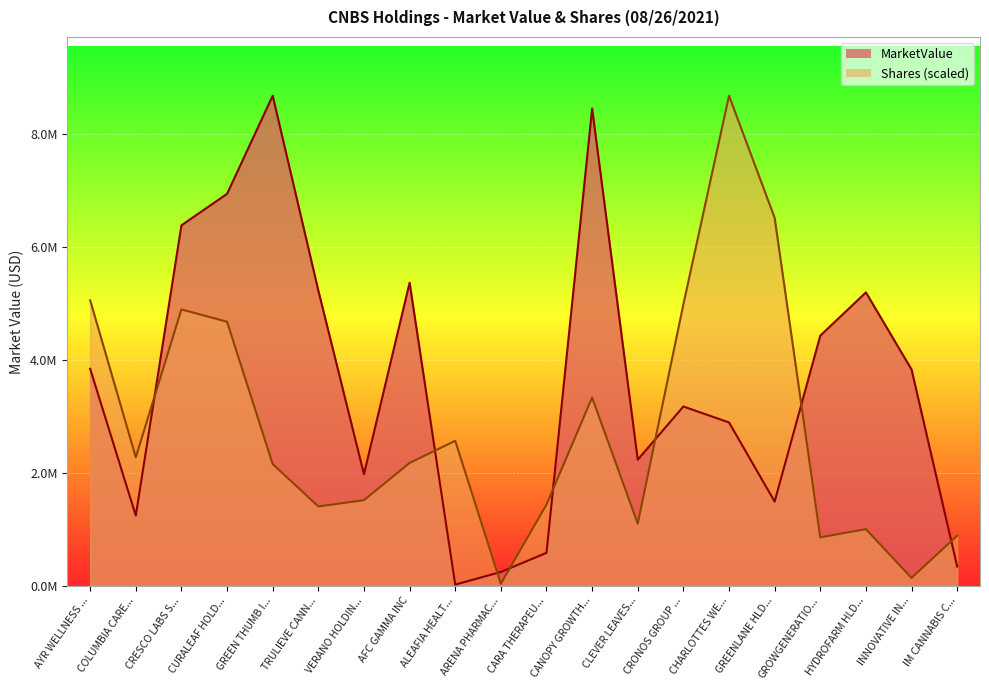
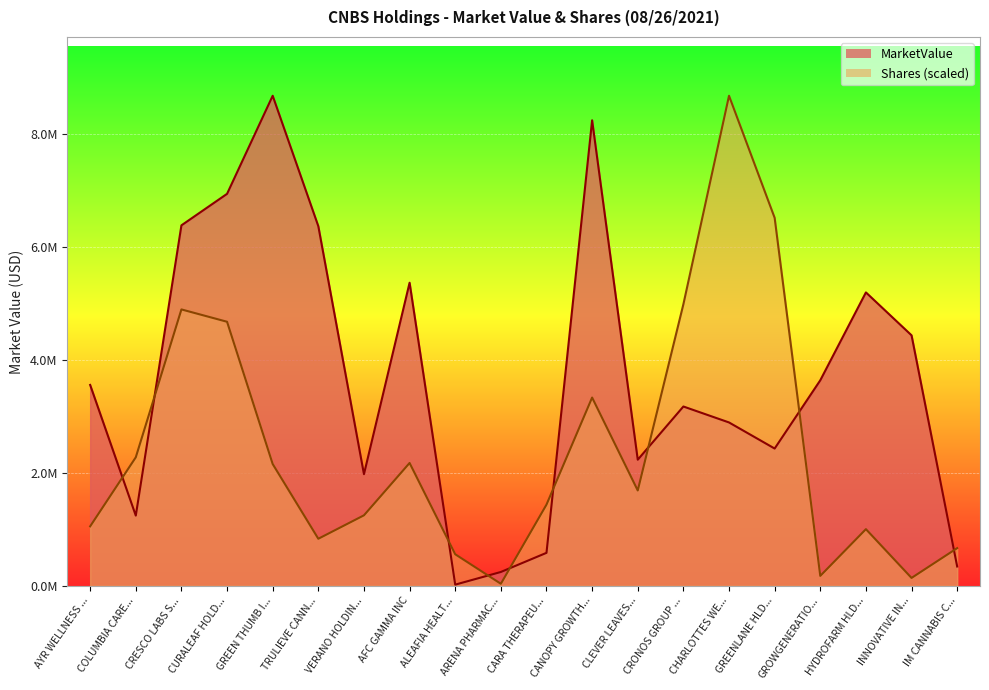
  {
    "MarketValue": {
-     "AYR WELLNESS ...": 3800000,
+     "AYR WELLNESS ...": 3600000,
      "COLUMBIA CARE...": 1200000,
      "CRESCO LABS S...": 6400000,
      "CURALEAF HOLD...": 6900000,
      "GREEN THUMB I...": 8700000,
-     "TRULIEVE CANN...": 5200000,
+     "TRULIEVE CANN...": 6400000,
      "VERANO HOLDIN...": 2000000,
      "AFC GAMMA INC": 5400000,
      "ALEAFIA HEALT...": 0,
      "ARENA PHARMAC...": 200000,
      "CARA THERAPEU...": 600000,
-     "CANOPY GROWTH...": 8400000,
+     "CANOPY GROWTH...": 8200000,
      "CLEVER LEAVES...": 2200000,
      "CRONOS GROUP ...": 3200000,
      "CHARLOTTES WE...": 2900000,
-     "GREENLANE HLD...": 1500000,
-     "GROWGENERATIO...": 4400000,
+     "GREENLANE HLD...": 2400000,
+     "GROWGENERATIO...": 3600000,
      "HYDROFARM HLD...": 5200000,
-     "INNOVATIVE IN...": 3800000,
+     "INNOVATIVE IN...": 4400000,
      "IM CANNABIS C...": 300000
    },
    "Shares (scaled)": {
-     "AYR WELLNESS ...": 5100000,
+     "AYR WELLNESS ...": 1100000,
      "COLUMBIA CARE...": 2300000,
      "CRESCO LABS S...": 4900000,
      "CURALEAF HOLD...": 4700000,
      "GREEN THUMB I...": 2200000,
-     "TRULIEVE CANN...": 1400000,
-     "VERANO HOLDIN...": 1500000,
+     "TRULIEVE CANN...": 800000,
+     "VERANO HOLDIN...": 1200000,
      "AFC GAMMA INC": 2200000,
-     "ALEAFIA HEALT...": 2600000,
+     "ALEAFIA HEALT...": 600000,
      "ARENA PHARMAC...": 0,
      "CARA THERAPEU...": 1400000,
      "CANOPY GROWTH...": 3300000,
-     "CLEVER LEAVES...": 1100000,
+     "CLEVER LEAVES...": 1700000,
      "CRONOS GROUP ...": 5000000,
      "CHARLOTTES WE...": 8700000,
      "GREENLANE HLD...": 6500000,
-     "GROWGENERATIO...": 900000,
+     "GROWGENERATIO...": 200000,
      "HYDROFARM HLD...": 1000000,
      "INNOVATIVE IN...": 100000,
-     "IM CANNABIS C...": 900000
+     "IM CANNABIS C...": 700000
    }
  }
